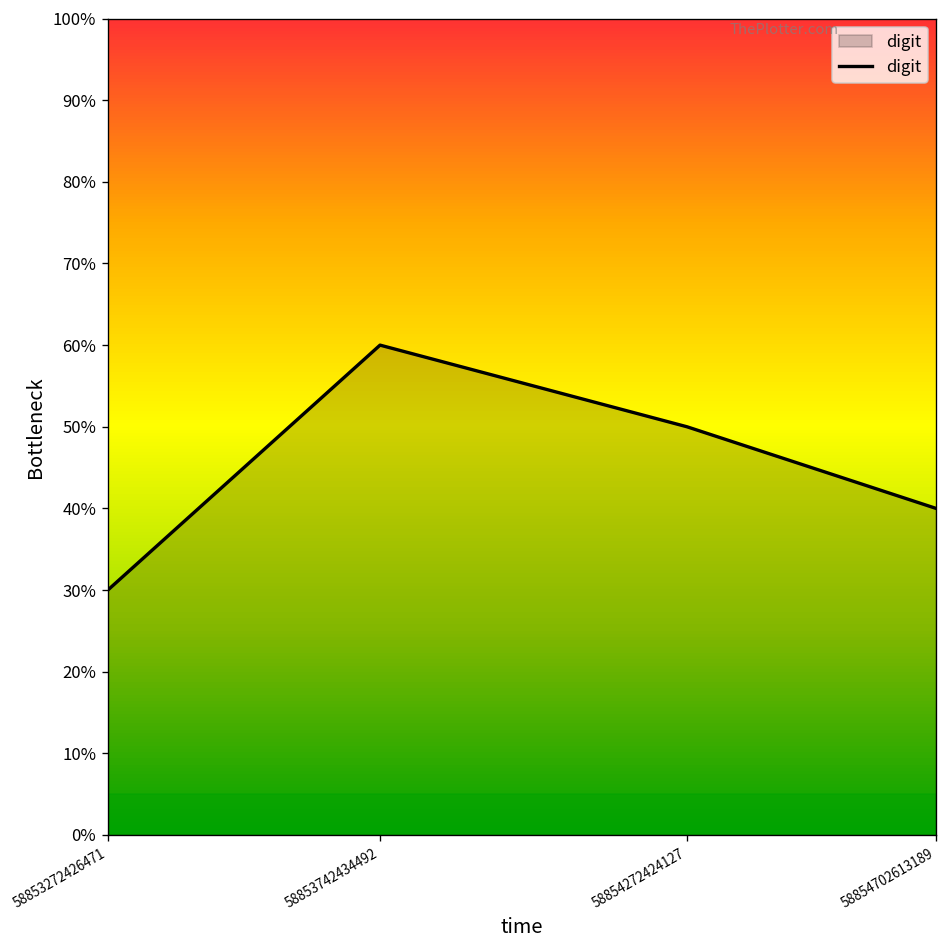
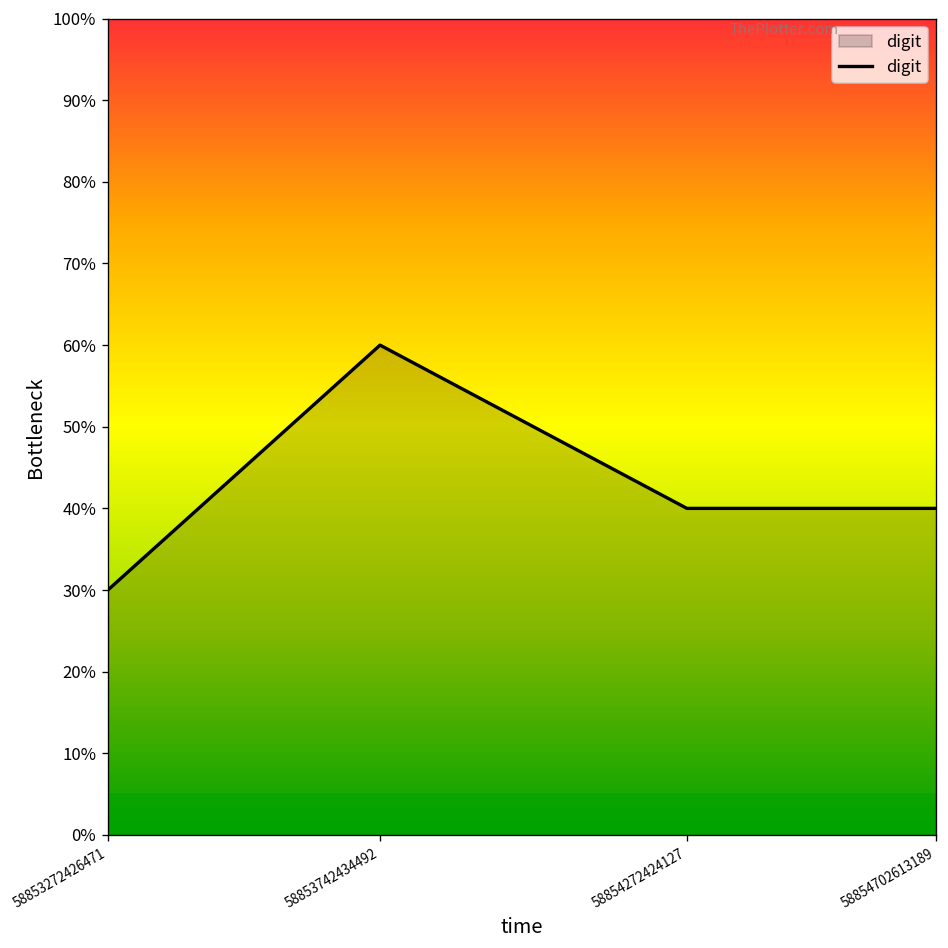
  {
    "58853272426471": "30%",
    "58853742434492": "60%",
-   "58854272424127": "50%",
+   "58854272424127": "40%",
    "58854702613189": "40%"
  }
